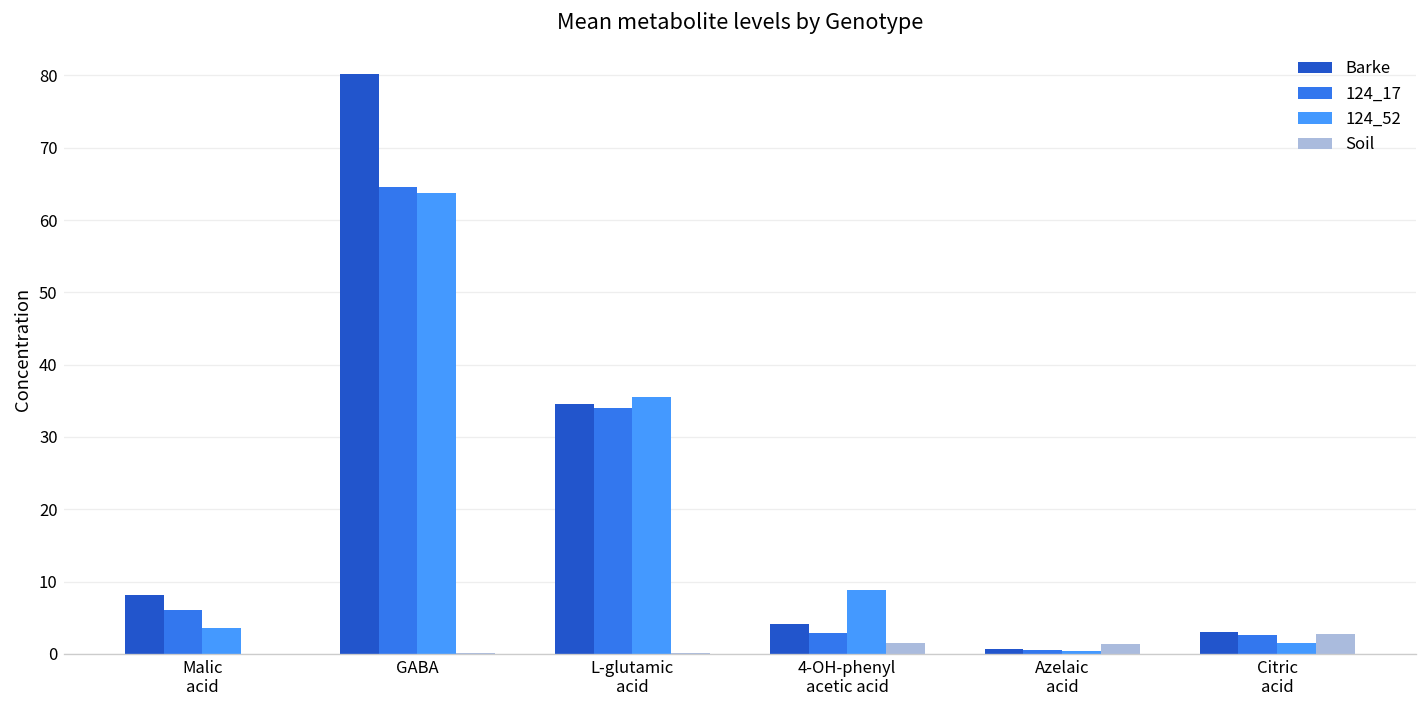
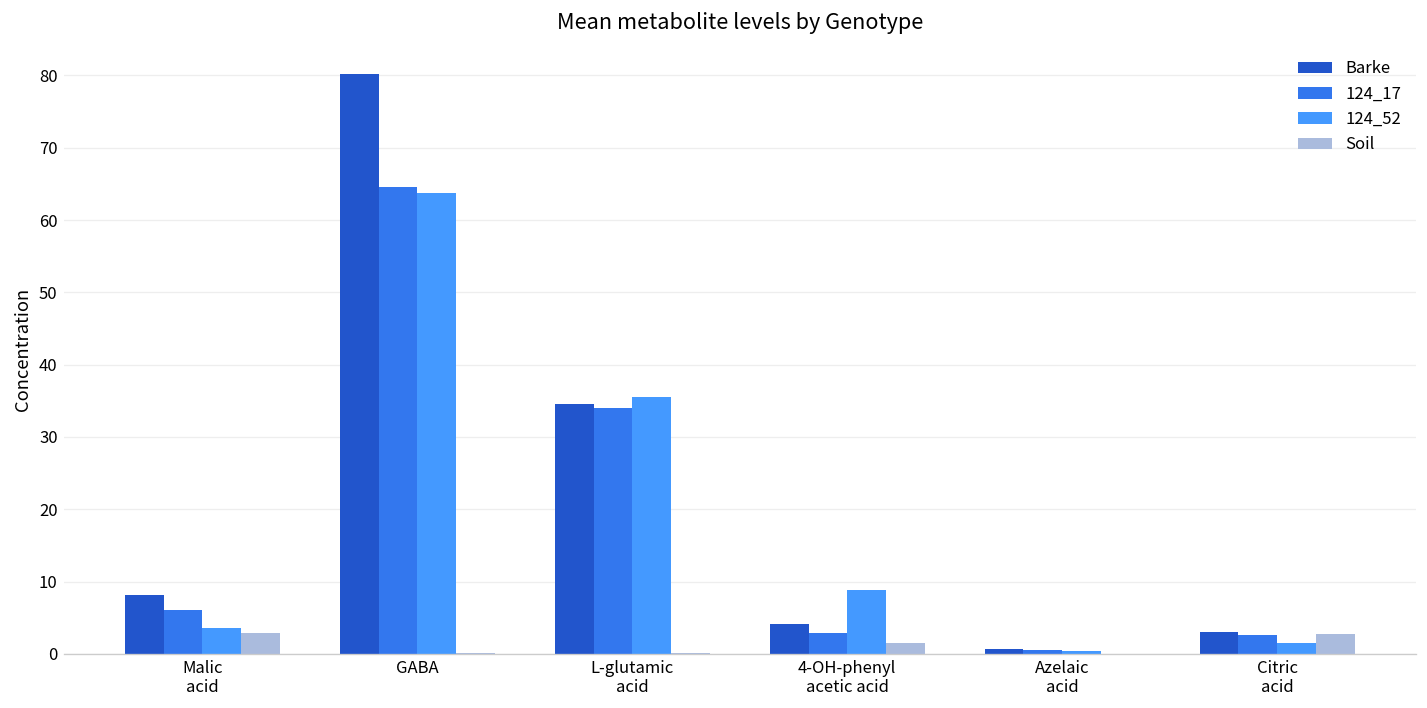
  {
    "Soil": {
-     "Malic acid": 0,
+     "Malic acid": 3,
      "4-OH-phenyl acetic acid": 1,
-     "Azelaic acid": 1,
+     "Azelaic acid": 0,
      "Citric acid": 3
    }
  }
